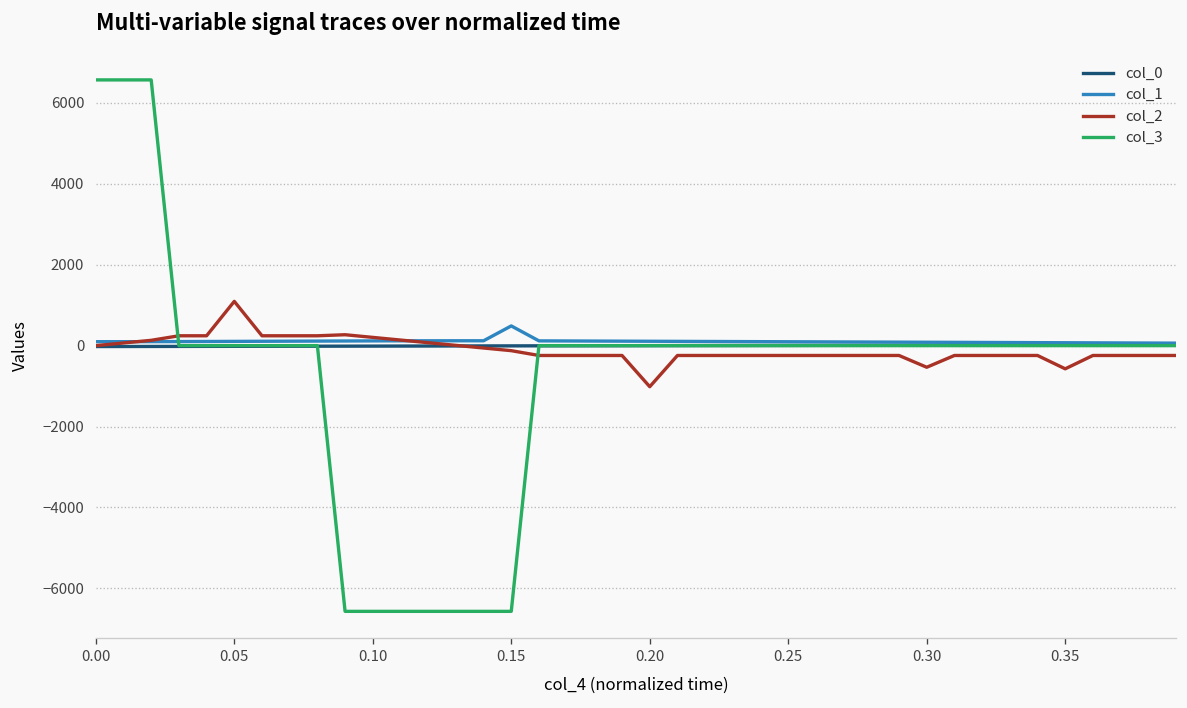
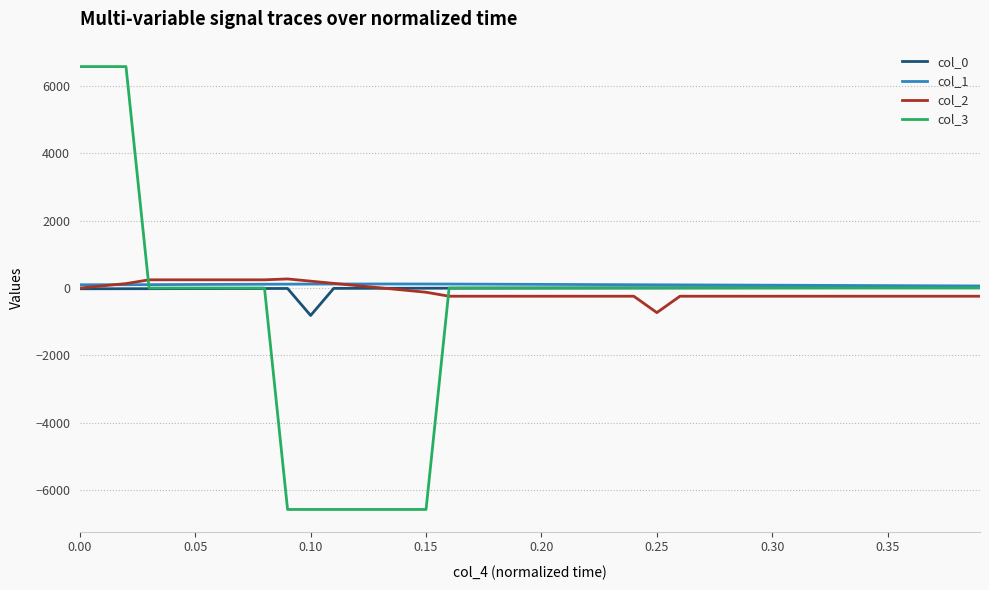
  {
    "col_0": {
-     "0.10": 0,
+     "0.10": -800,
      "0.15": 0
    },
    "col_1": {
      "0.00": 100,
      "0.05": 100,
      "0.10": 100,
-     "0.15": 500,
+     "0.15": 100,
      "0.20": 100,
      "0.25": 100
    },
    "col_2": {
-     "0.05": 1100,
+     "0.05": 200,
      "0.10": 200,
      "0.15": -100,
-     "0.20": -1000,
-     "0.25": -200,
-     "0.30": -500,
-     "0.35": -600
+     "0.20": -200,
+     "0.25": -700,
+     "0.30": -200,
+     "0.35": -200
    },
    "col_3": {
      "0.00": 6600,
      "0.10": -6600,
      "0.15": -6600
    }
  }
